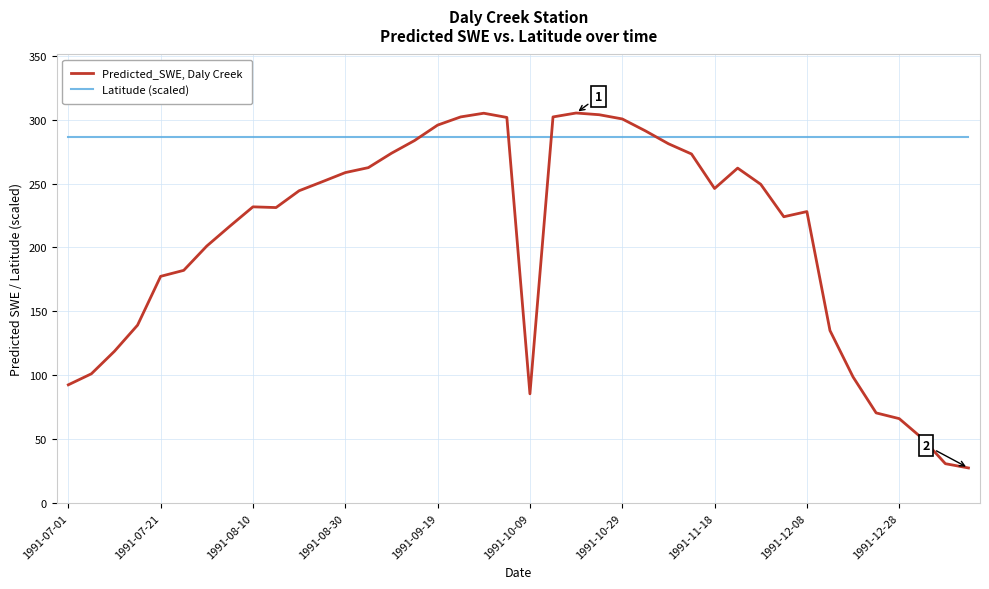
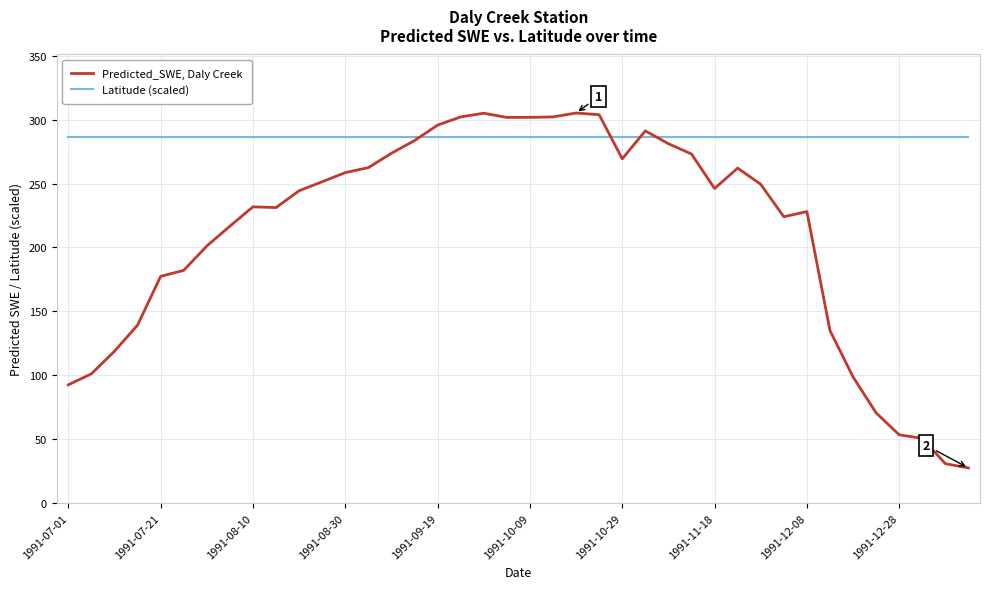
  {
    "Predicted_SWE, Daly Creek": {
      "1991-07-01": 93,
      "1991-07-21": 177,
      "1991-08-10": 232,
      "1991-08-30": 259,
      "1991-09-19": 296,
-     "1991-10-09": 86,
-     "1991-10-29": 301,
+     "1991-10-09": 302,
+     "1991-10-29": 269,
      "1991-11-18": 246,
      "1991-12-08": 228,
-     "1991-12-28": 66
+     "1991-12-28": 53
    },
    "Latitude (scaled)": {
      "1991-07-01": 286,
      "1991-07-21": 286,
      "1991-08-10": 286,
      "1991-08-30": 286,
      "1991-09-19": 286,
      "1991-10-09": 286,
      "1991-10-29": 286,
      "1991-11-18": 286,
      "1991-12-08": 286,
      "1991-12-28": 286
    }
  }
